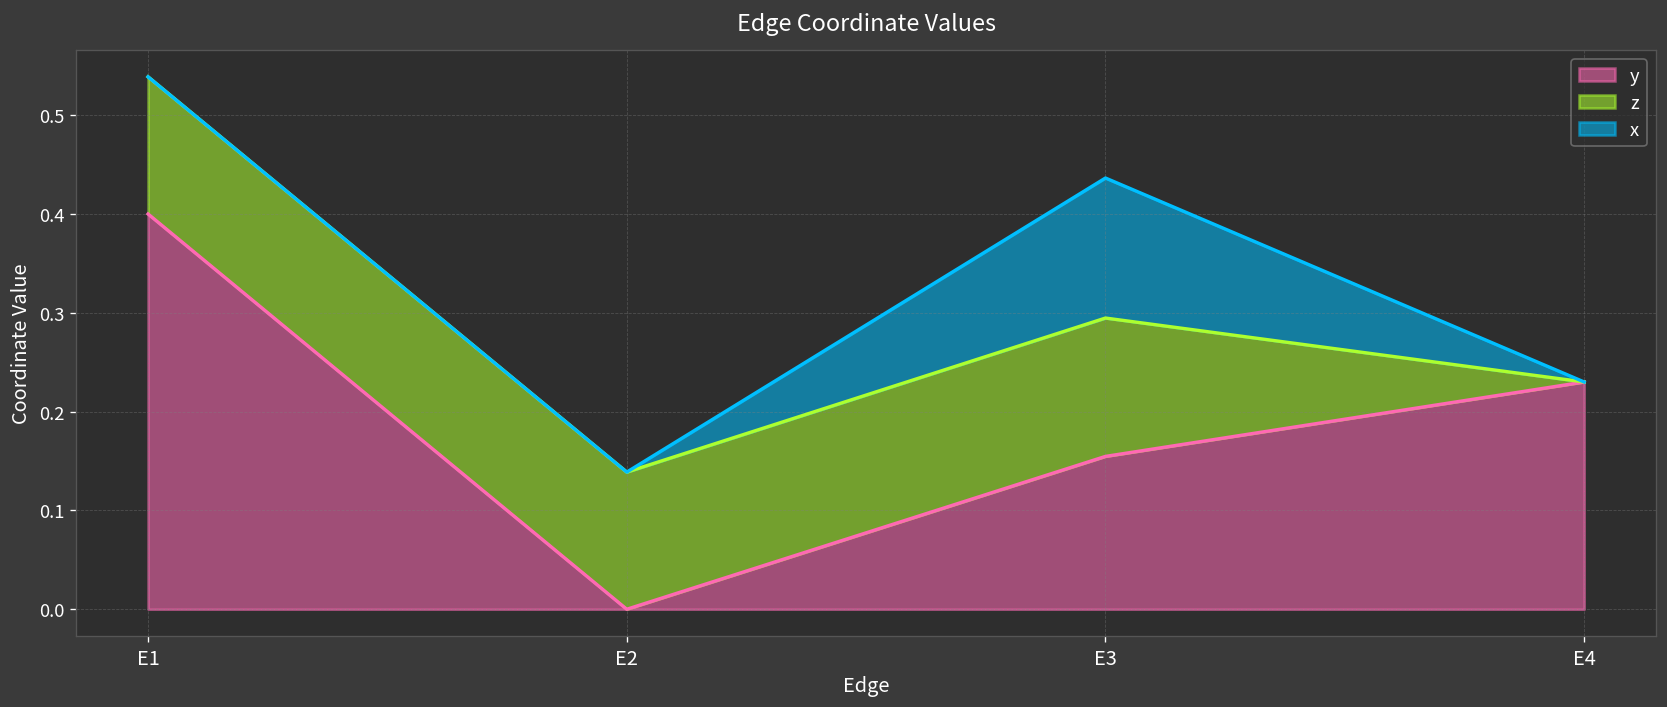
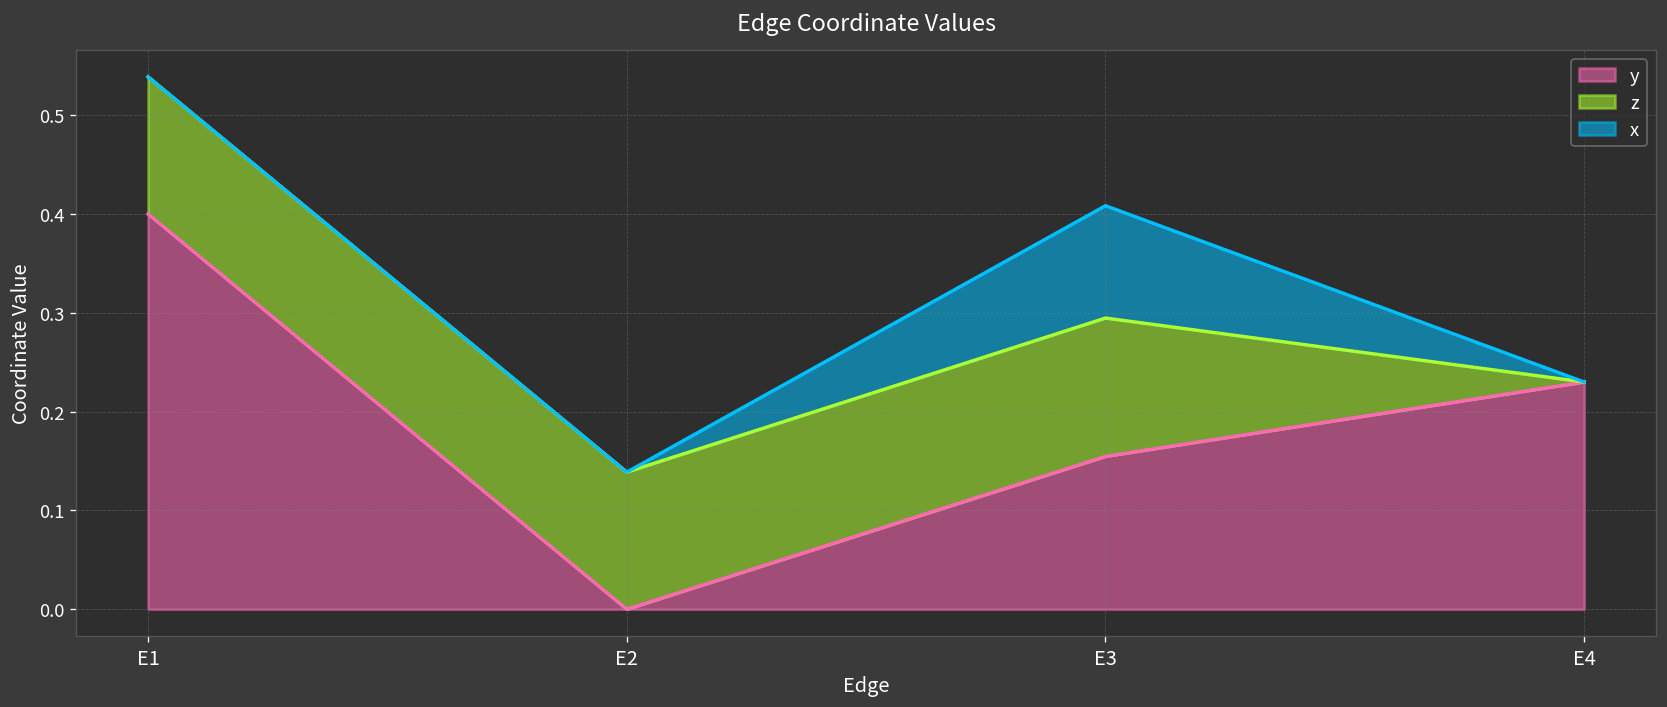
  {
    "y": {
      "E1": 0.40,
      "E2": 0.00,
      "E3": 0.15
    },
    "z": {
      "E3": 0.14
    },
    "x": {
-     "E3": 0.14
+     "E3": 0.11
    }
  }
